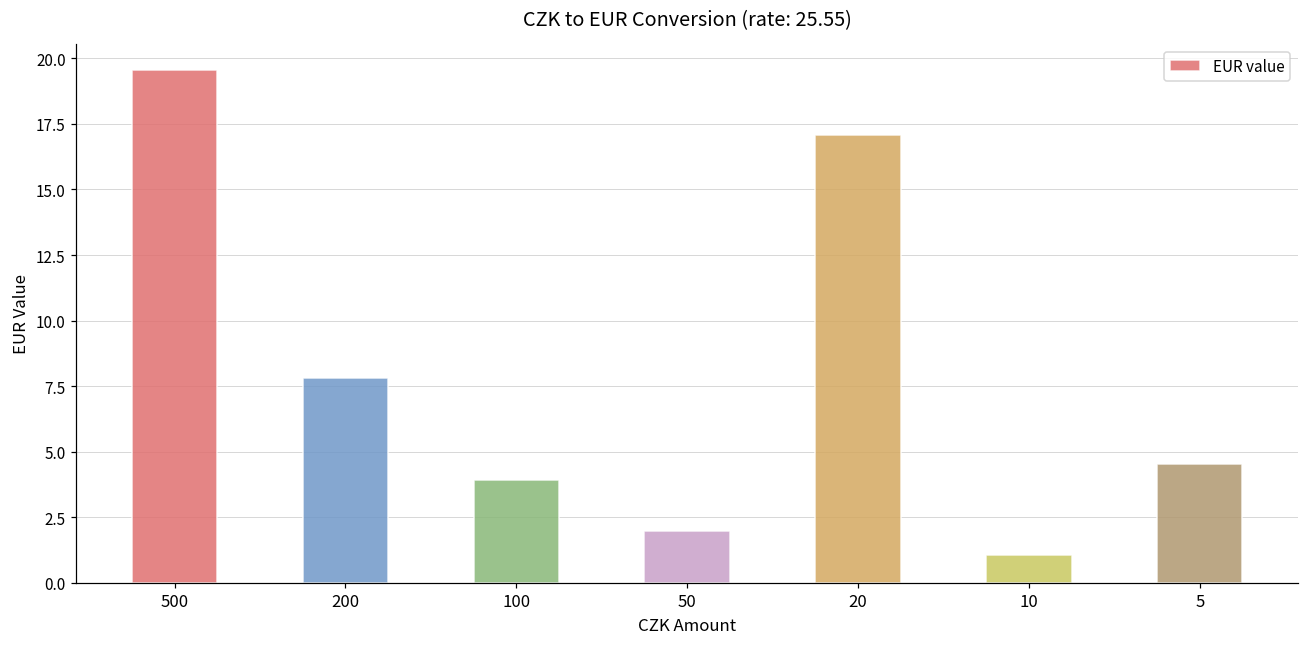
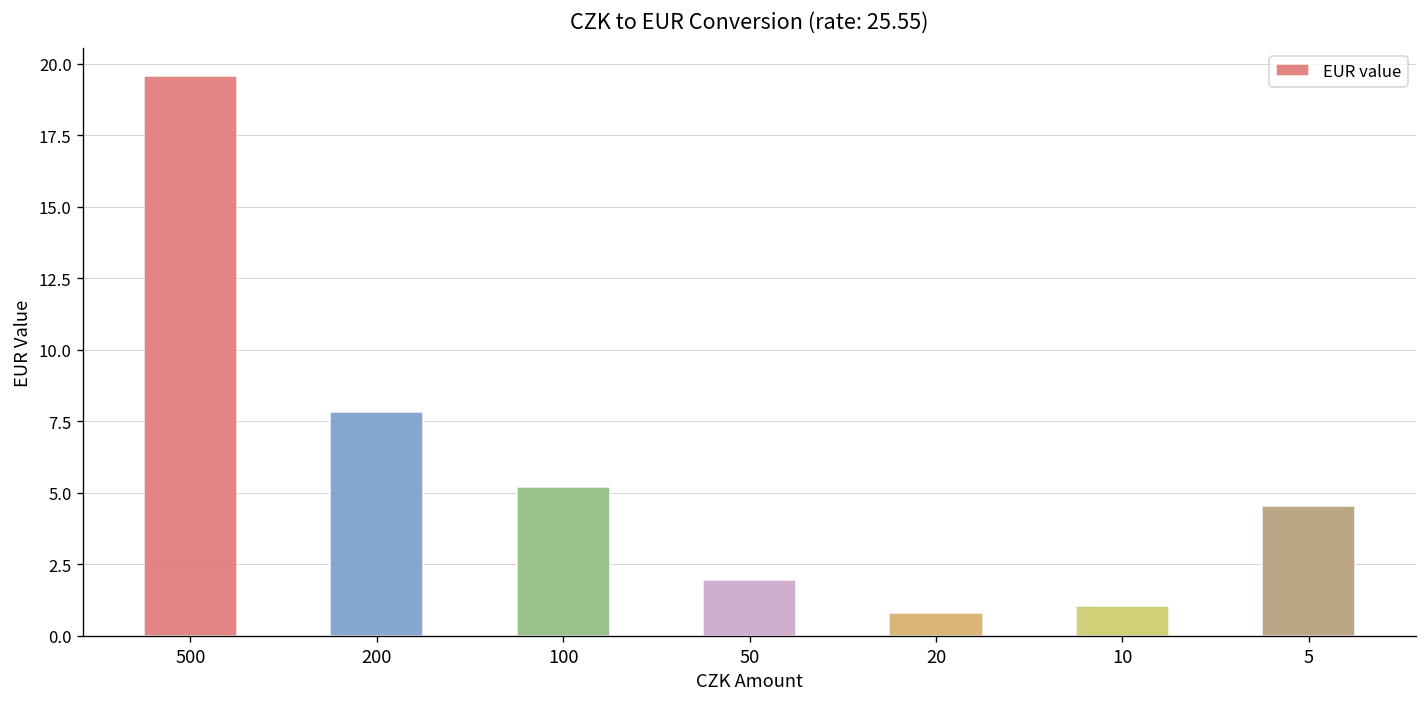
  {
    "500": 19.6,
    "200": 7.8,
-   "100": 3.9,
+   "100": 5.2,
    "50": 2.0,
-   "20": 17.1,
+   "20": 0.8,
    "10": 1.1,
    "5": 4.5
  }
